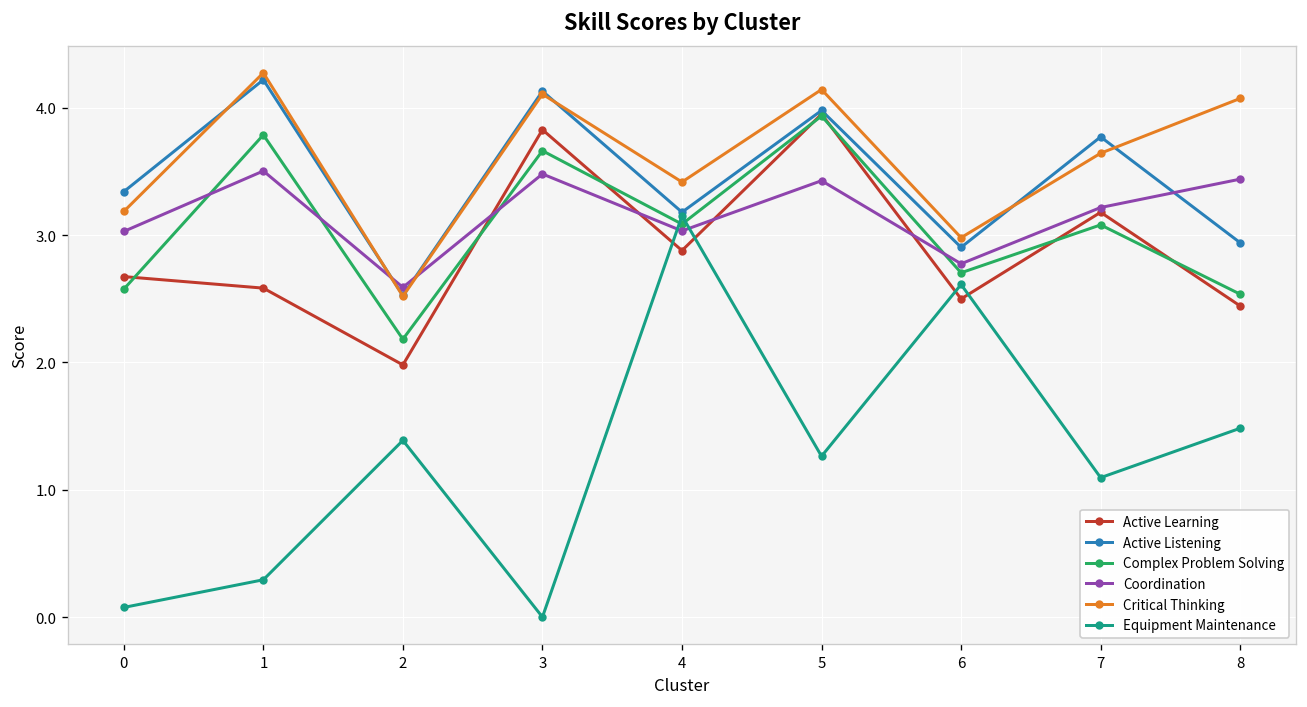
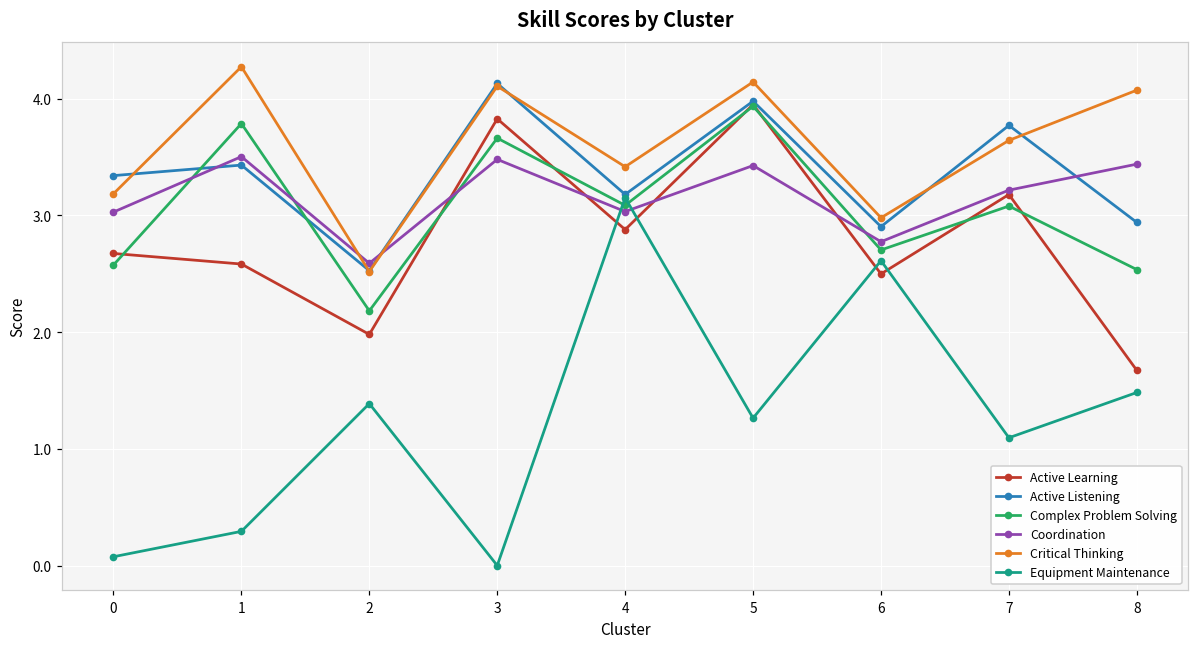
  {
    "Active Learning": {
      "0": 2.67,
      "1": 2.58,
      "2": 1.98,
      "3": 3.83,
      "4": 2.88,
      "6": 2.50,
      "7": 3.18,
-     "8": 2.44
+     "8": 1.67
    },
    "Active Listening": {
      "0": 3.34,
-     "1": 4.22,
+     "1": 3.43,
      "4": 3.18,
      "5": 3.98,
      "6": 2.90,
      "7": 3.77,
      "8": 2.94
    },
    "Coordination": {
      "0": 3.03,
      "1": 3.50,
      "2": 2.59,
      "3": 3.48,
      "4": 3.03,
      "5": 3.43,
      "6": 2.77,
      "7": 3.22,
      "8": 3.44
    },
    "Critical Thinking": {
      "0": 3.19,
      "1": 4.27,
      "4": 3.42,
      "5": 4.14,
      "6": 2.98,
      "7": 3.64,
      "8": 4.07
    }
  }
